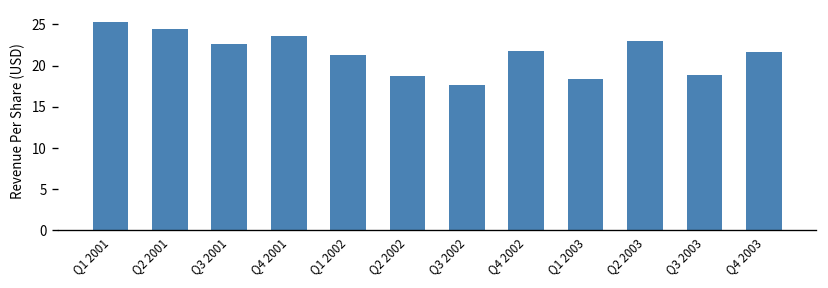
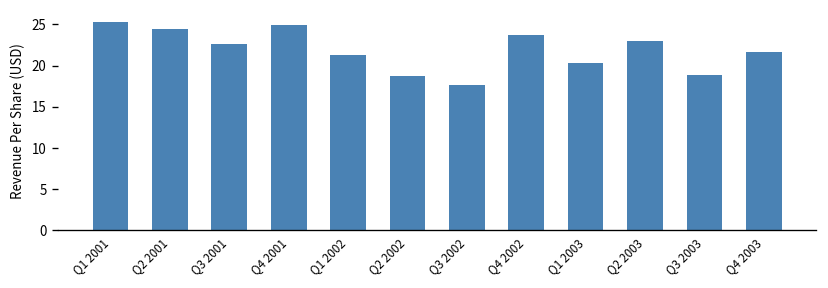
  {
    "Q1 2001": 25,
    "Q2 2001": 24,
    "Q3 2001": 23,
-   "Q4 2001": 24,
+   "Q4 2001": 25,
    "Q1 2002": 21,
    "Q2 2002": 19,
    "Q3 2002": 18,
-   "Q4 2002": 22,
-   "Q1 2003": 18,
+   "Q4 2002": 24,
+   "Q1 2003": 20,
    "Q2 2003": 23,
    "Q3 2003": 19,
    "Q4 2003": 22
  }
